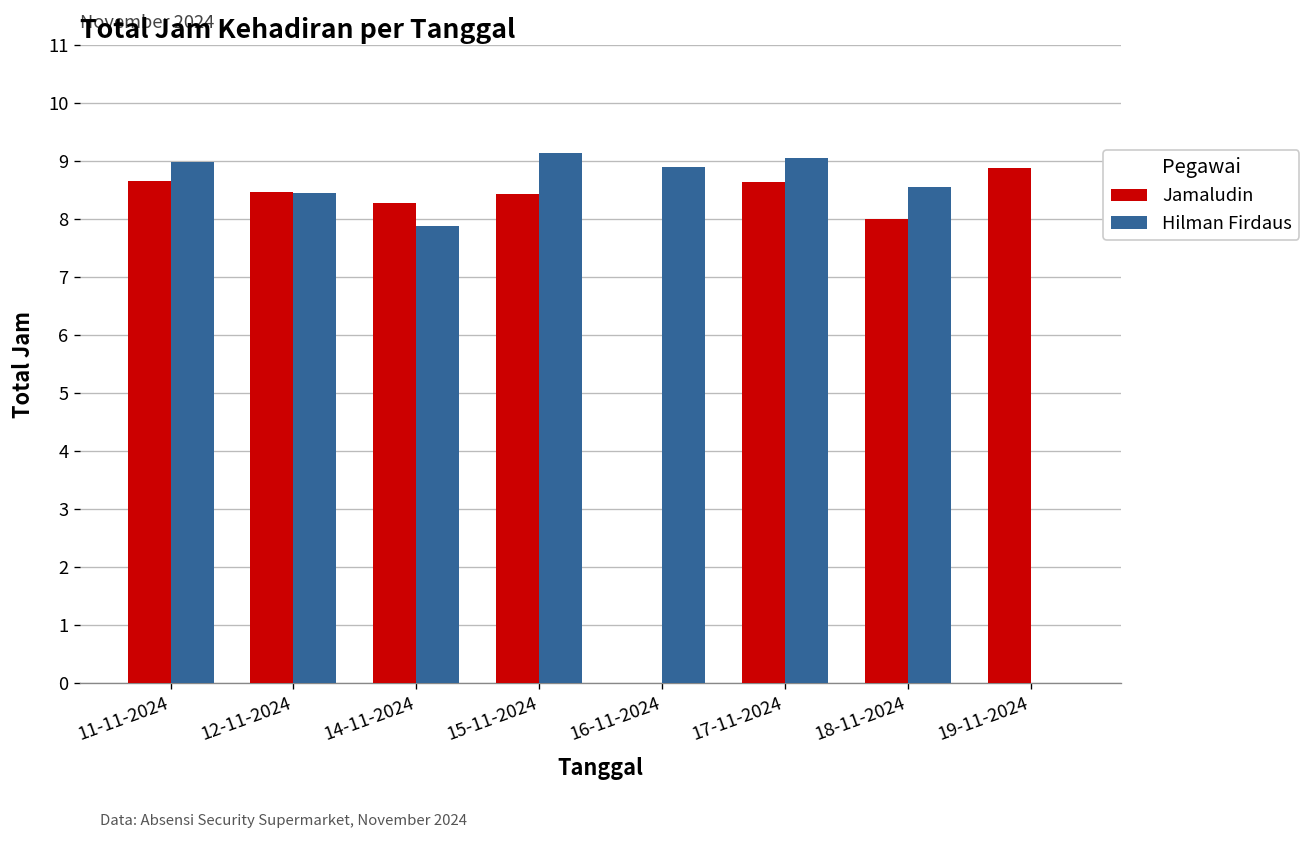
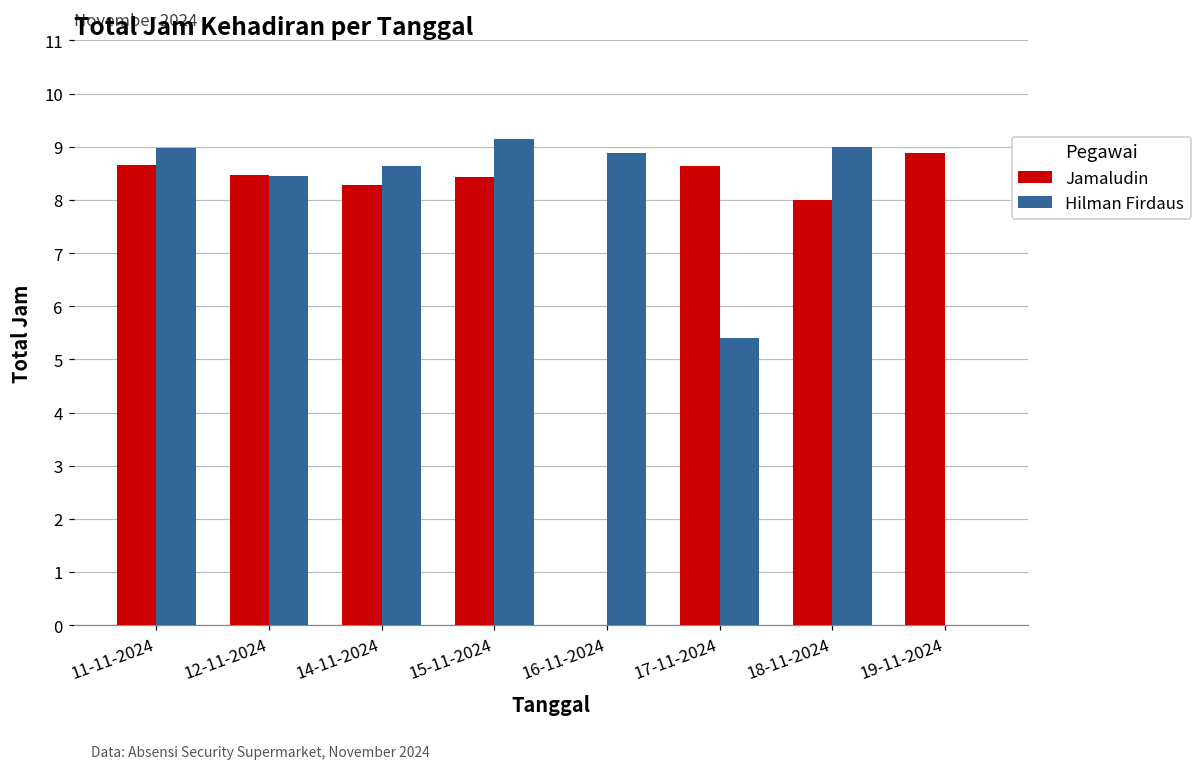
  {
    "Jamaludin": {
      "11-11-2024": 8.7,
      "12-11-2024": 8.5,
      "14-11-2024": 8.3,
      "15-11-2024": 8.4,
      "16-11-2024": 0.0,
      "17-11-2024": 8.6,
      "18-11-2024": 8.0,
      "19-11-2024": 8.9
    },
    "Hilman Firdaus": {
      "11-11-2024": 9.0,
      "12-11-2024": 8.5,
-     "14-11-2024": 7.9,
+     "14-11-2024": 8.6,
      "15-11-2024": 9.1,
      "16-11-2024": 8.9,
-     "17-11-2024": 9.1,
-     "18-11-2024": 8.6,
+     "17-11-2024": 5.4,
+     "18-11-2024": 9.0,
      "19-11-2024": 0.0
    }
  }
